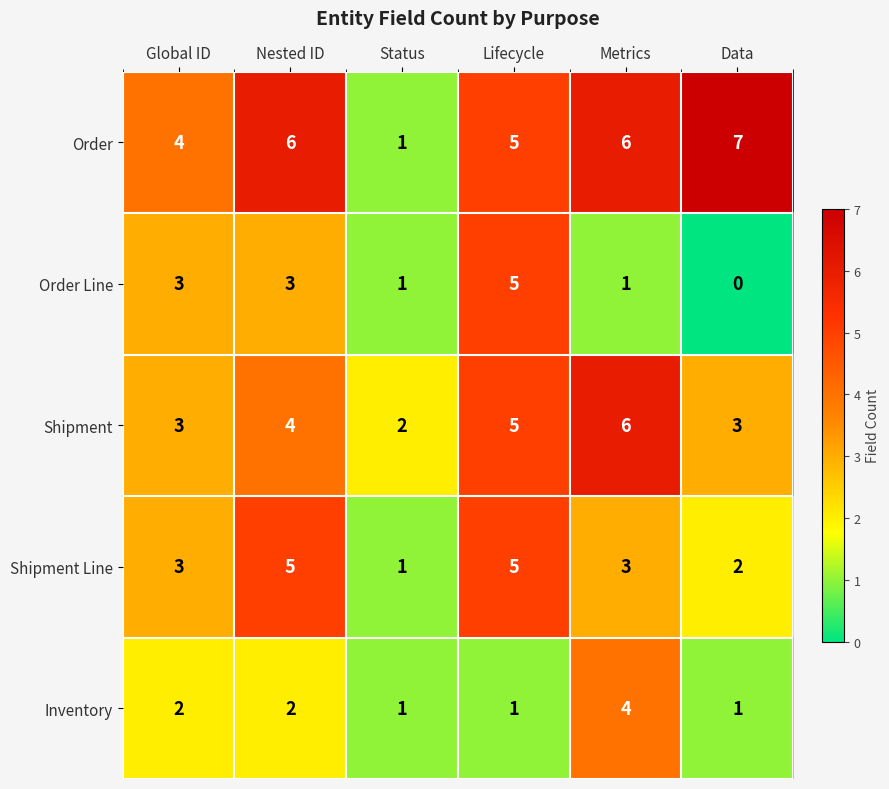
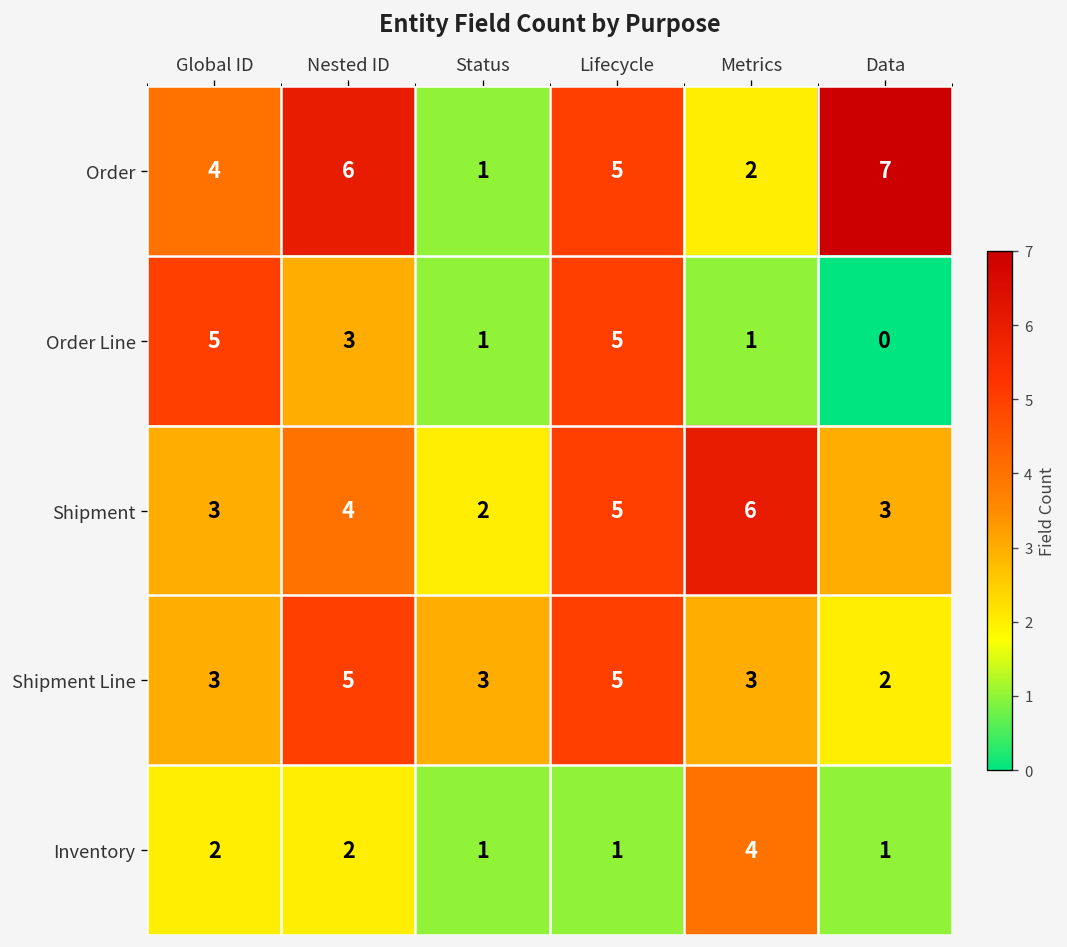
  {
    "Order": {
      "Global ID": 4,
      "Nested ID": 6,
      "Status": 1,
      "Lifecycle": 5,
-     "Metrics": 6,
+     "Metrics": 2,
      "Data": 7
    },
    "Order Line": {
-     "Global ID": 3,
+     "Global ID": 5,
      "Nested ID": 3,
      "Status": 1,
      "Lifecycle": 5,
      "Metrics": 1,
      "Data": 0
    },
    "Shipment": {
      "Global ID": 3,
      "Nested ID": 4,
      "Status": 2,
      "Lifecycle": 5,
      "Metrics": 6,
      "Data": 3
    },
    "Shipment Line": {
      "Global ID": 3,
      "Nested ID": 5,
-     "Status": 1,
+     "Status": 3,
      "Lifecycle": 5,
      "Metrics": 3,
      "Data": 2
    },
    "Inventory": {
      "Global ID": 2,
      "Nested ID": 2,
      "Status": 1,
      "Lifecycle": 1,
      "Metrics": 4,
      "Data": 1
    }
  }
